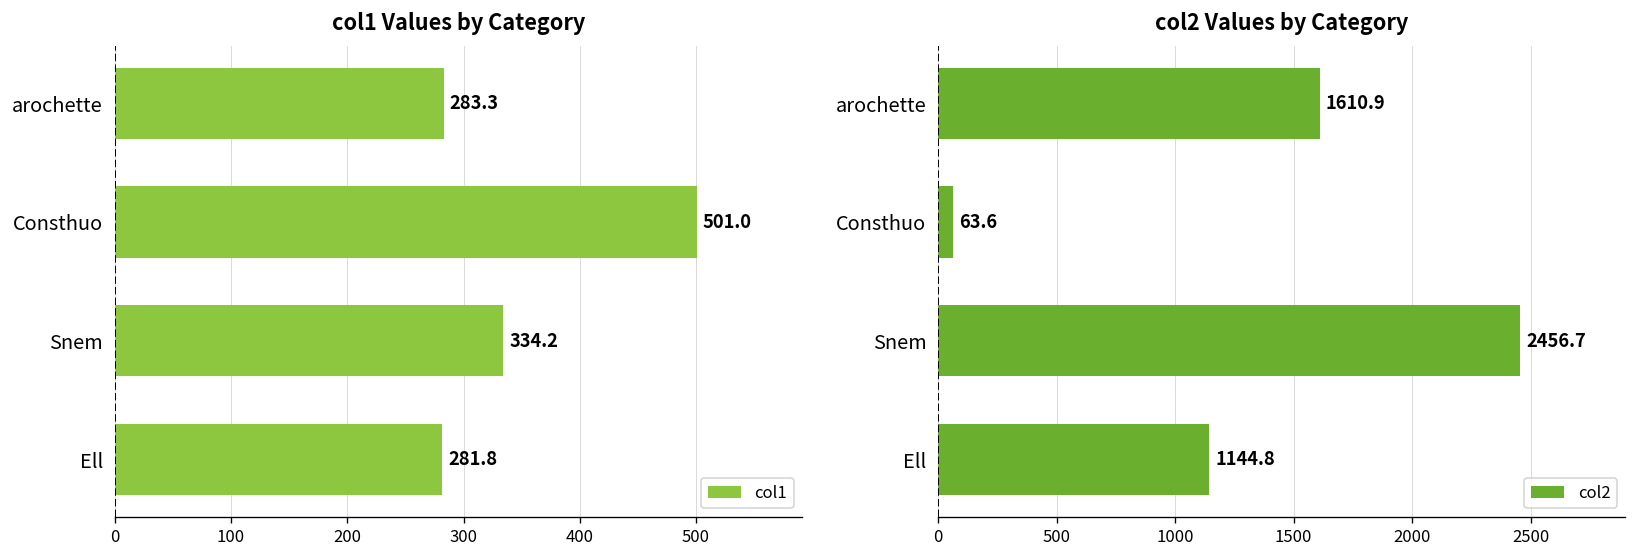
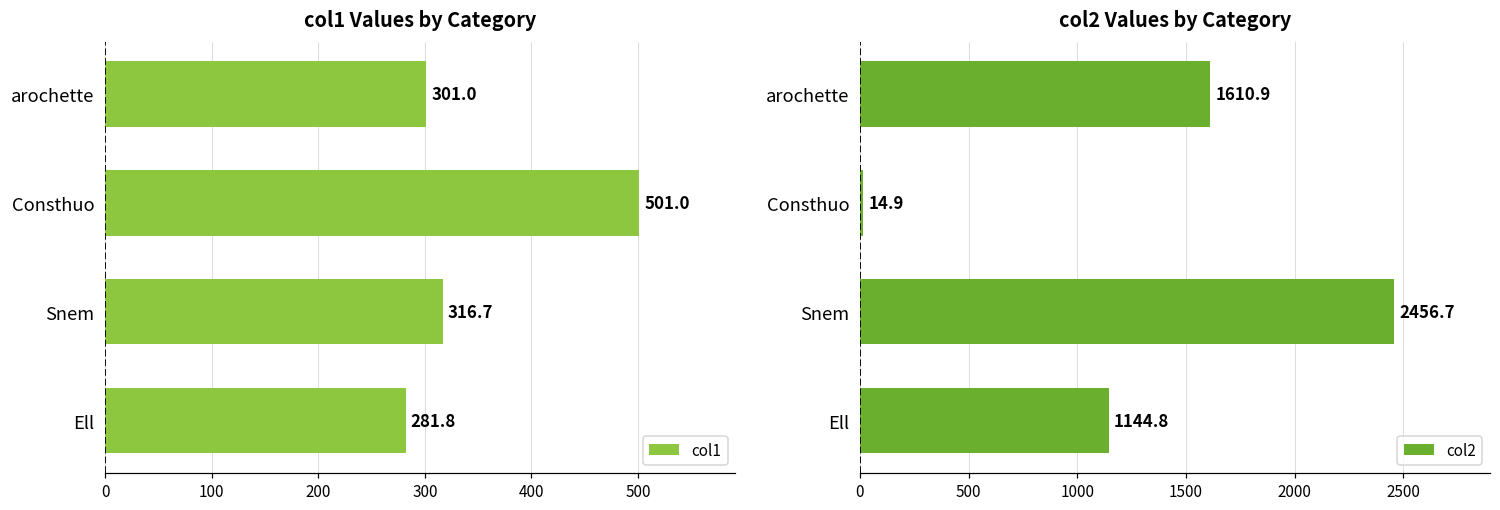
  {
    "col1 Values by Category": {
-     "arochette": 283.3,
+     "arochette": 301.0,
      "Consthuo": 501.0,
-     "Snem": 334.2,
+     "Snem": 316.7,
      "Ell": 281.8
    },
    "col2 Values by Category": {
      "arochette": 1610.9,
-     "Consthuo": 63.6,
+     "Consthuo": 14.9,
      "Snem": 2456.7,
      "Ell": 1144.8
    }
  }
